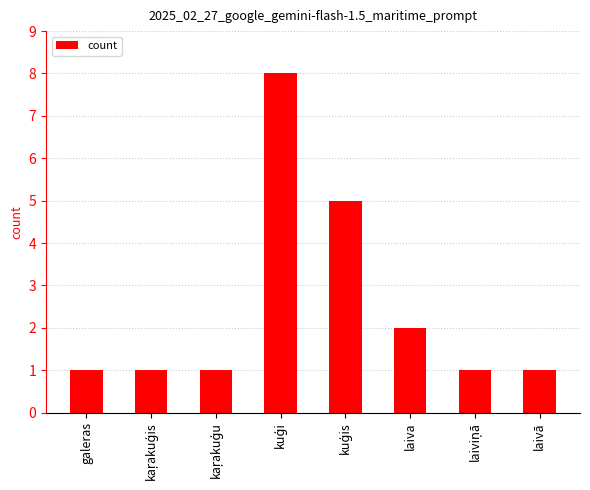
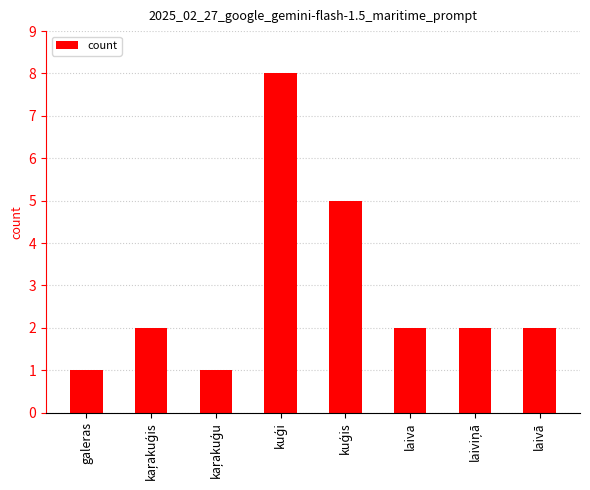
  {
    "galeras": 1,
-   "kaŗakuģis": 1,
+   "kaŗakuģis": 2,
    "kaŗakuģu": 1,
    "kuģi": 8,
    "kuģis": 5,
    "laiva": 2,
-   "laiviņā": 1,
-   "laivā": 1
+   "laiviņā": 2,
+   "laivā": 2
  }
